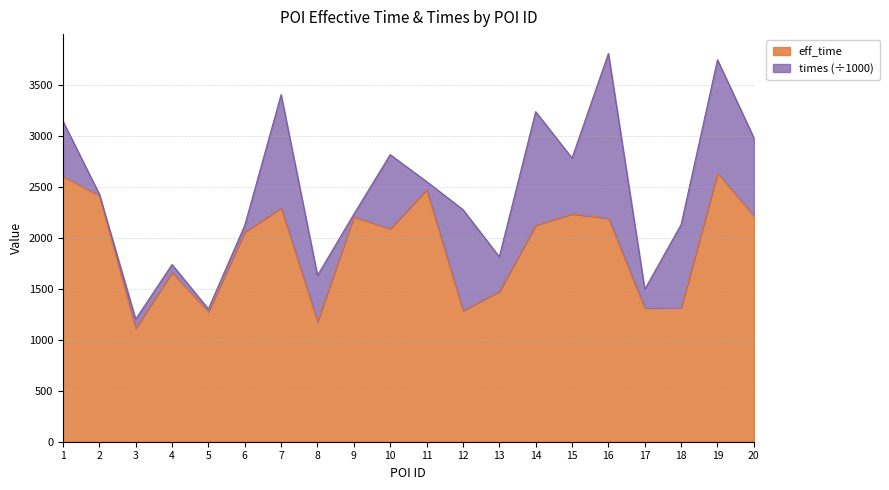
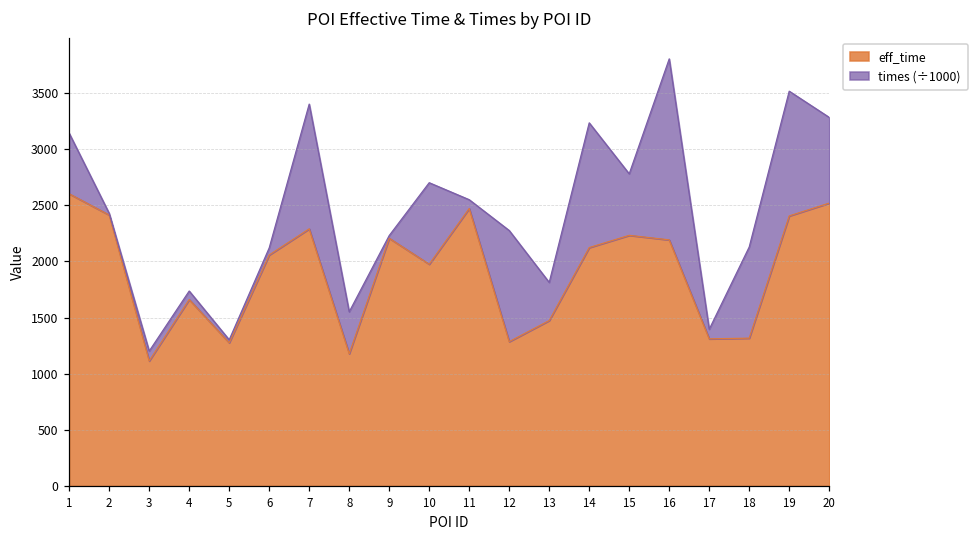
  {
    "eff_time": {
      "1": 2600,
      "3": 1110,
      "4": 1660,
      "5": 1280,
      "6": 2060,
      "7": 2290,
      "8": 1180,
-     "10": 2090,
+     "10": 1970,
      "11": 2470,
      "12": 1290,
      "13": 1470,
      "14": 2120,
      "15": 2230,
      "16": 2190,
      "17": 1310,
      "18": 1320,
-     "19": 2630,
-     "20": 2220
+     "19": 2410,
+     "20": 2520
    },
    "times (÷1000)": {
      "1": 540,
      "3": 90,
      "4": 80,
      "5": 30,
      "6": 60,
      "7": 1110,
-     "8": 450,
+     "8": 370,
      "10": 730,
      "11": 80,
      "12": 990,
      "13": 340,
      "14": 1110,
      "15": 550,
      "16": 1610,
-     "17": 180,
+     "17": 90,
      "18": 810,
      "19": 1110,
      "20": 760
    }
  }
